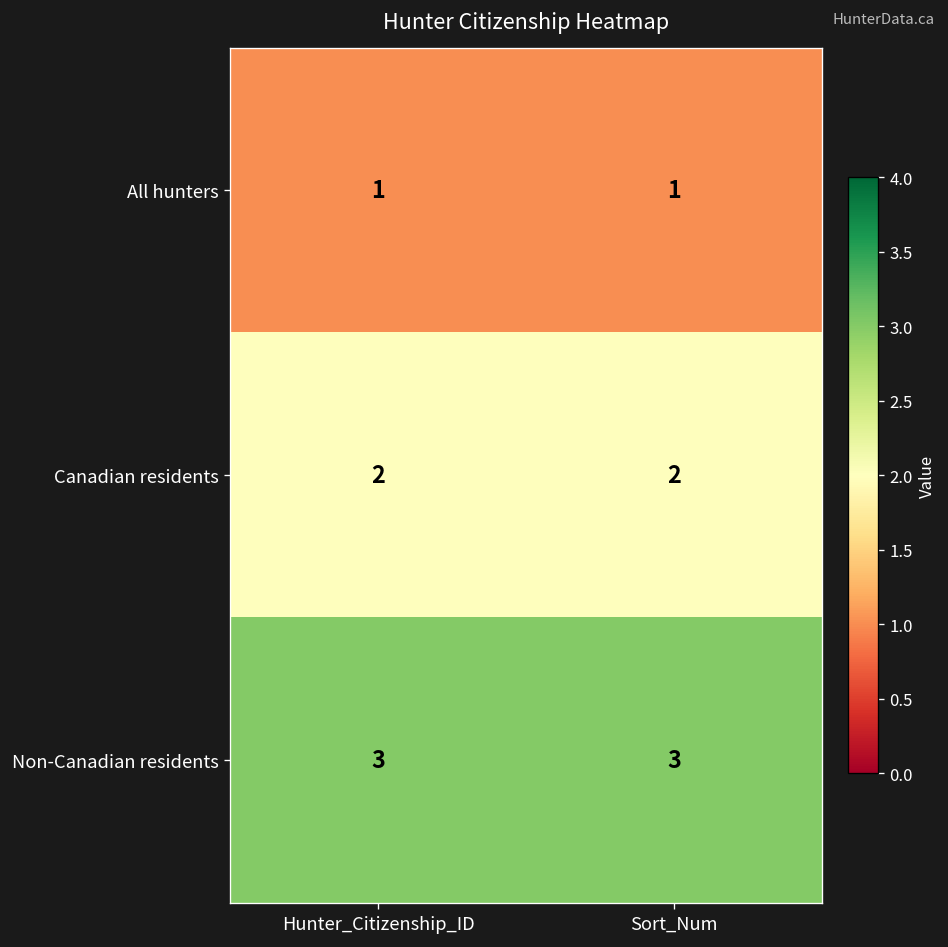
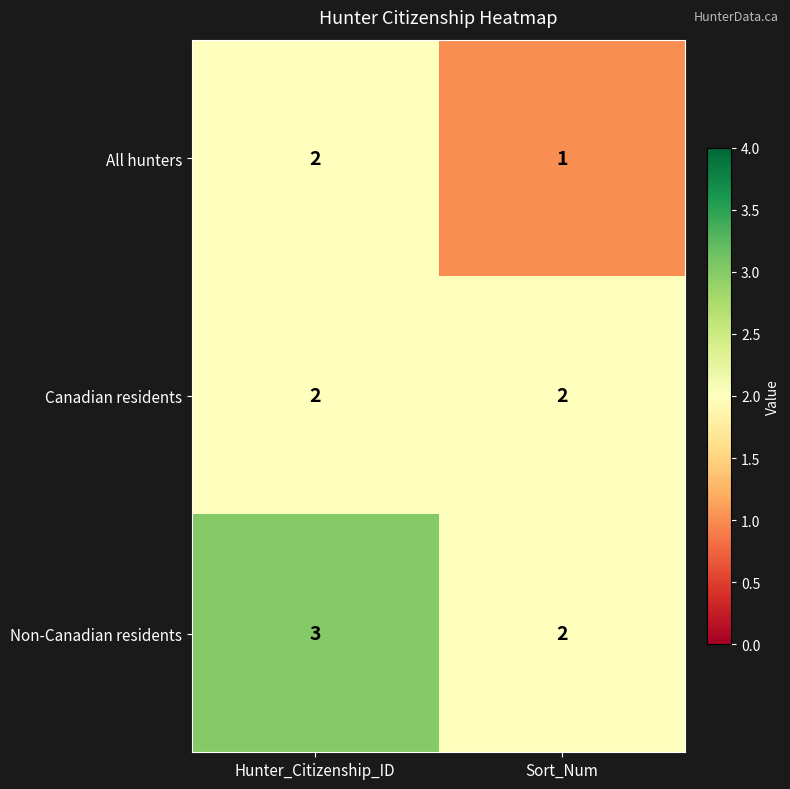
  {
    "All hunters": {
-     "Hunter_Citizenship_ID": 1,
+     "Hunter_Citizenship_ID": 2,
      "Sort_Num": 1
    },
    "Canadian residents": {
      "Hunter_Citizenship_ID": 2,
      "Sort_Num": 2
    },
    "Non-Canadian residents": {
      "Hunter_Citizenship_ID": 3,
-     "Sort_Num": 3
+     "Sort_Num": 2
    }
  }
